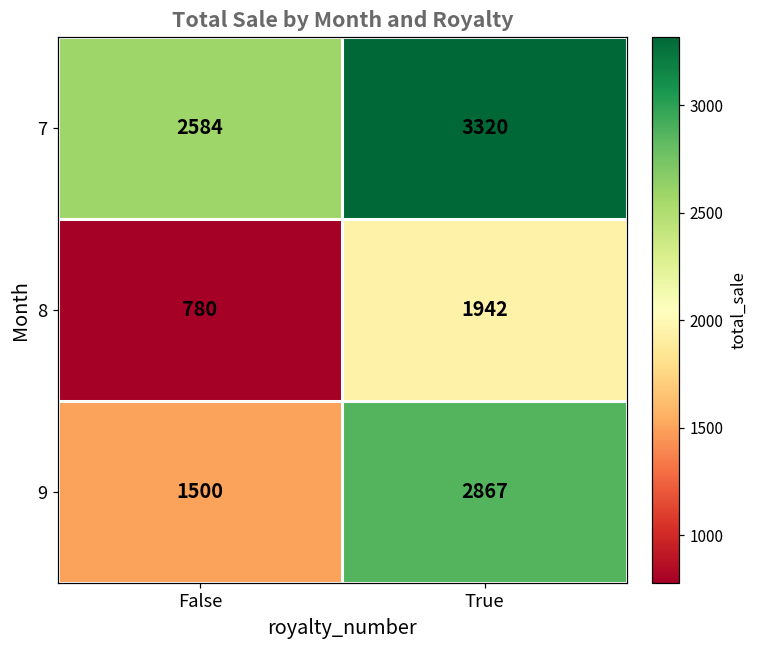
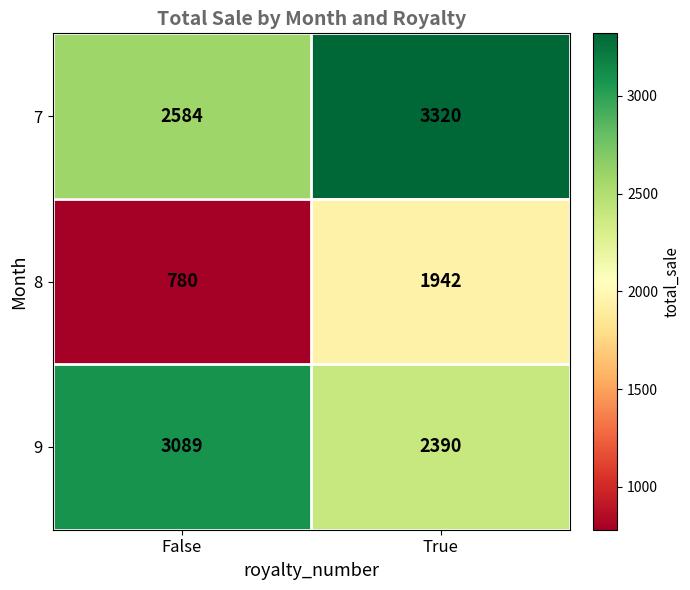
  {
    "7": {
      "False": 2584,
      "True": 3320
    },
    "8": {
      "False": 780,
      "True": 1942
    },
    "9": {
-     "False": 1500,
-     "True": 2867
+     "False": 3089,
+     "True": 2390
    }
  }
